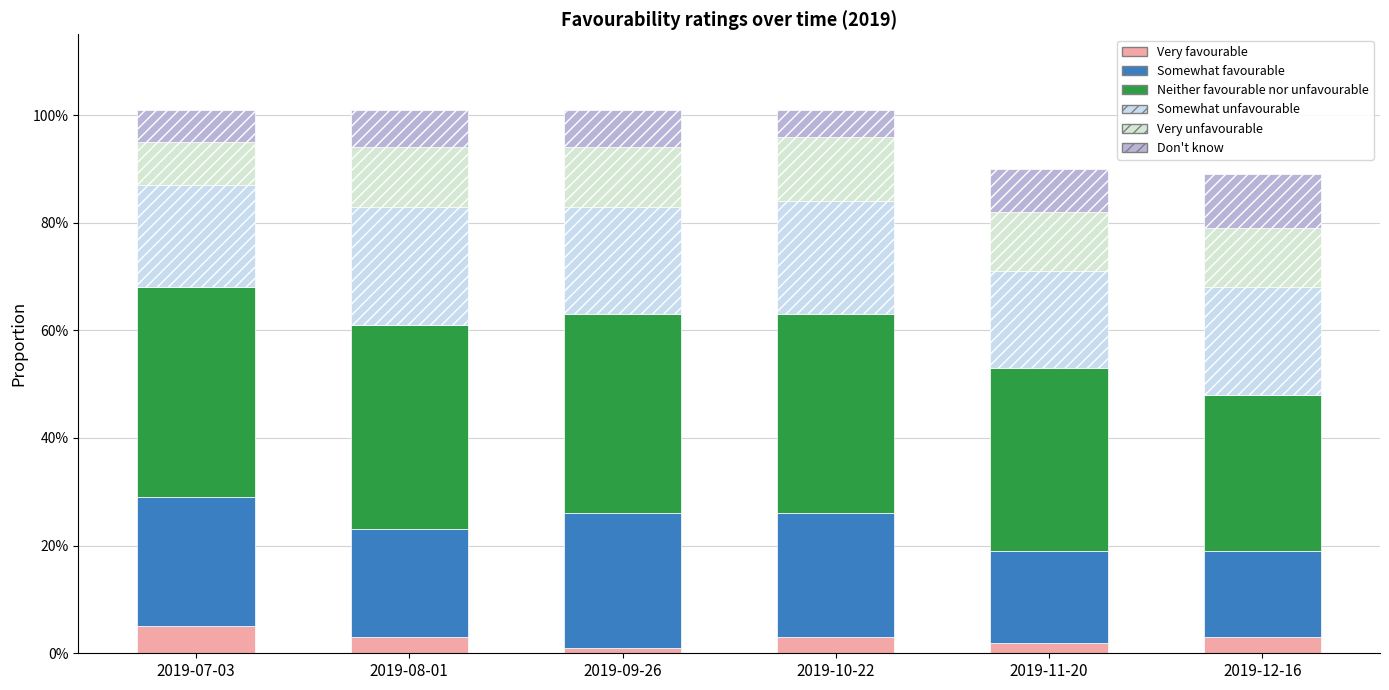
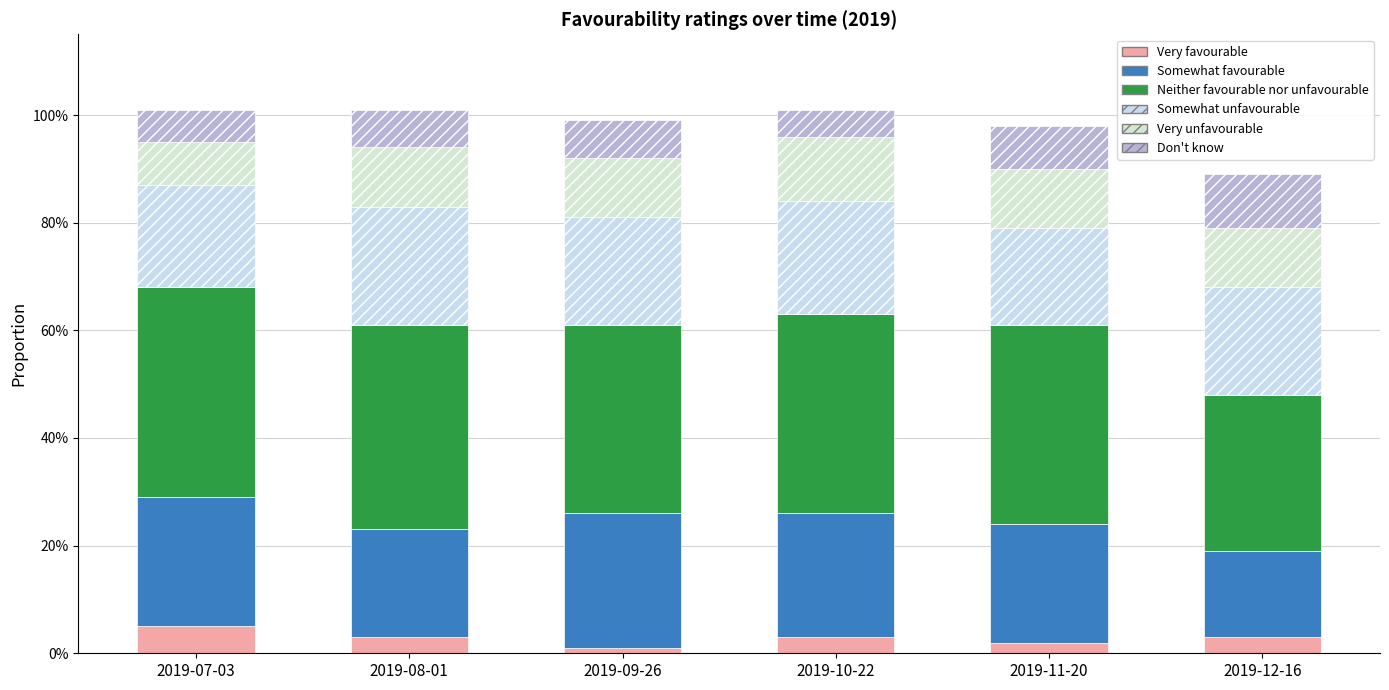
  {
    "Very favourable": {
      "2019-07-03": "5%",
      "2019-08-01": "3%",
      "2019-09-26": "1%",
      "2019-10-22": "3%",
      "2019-11-20": "2%",
      "2019-12-16": "3%"
    },
    "Somewhat favourable": {
      "2019-07-03": "24%",
      "2019-08-01": "20%",
      "2019-09-26": "25%",
      "2019-10-22": "23%",
-     "2019-11-20": "17%",
+     "2019-11-20": "22%",
      "2019-12-16": "16%"
    },
    "Neither favourable nor unfavourable": {
      "2019-07-03": "39%",
      "2019-08-01": "38%",
-     "2019-09-26": "37%",
+     "2019-09-26": "35%",
      "2019-10-22": "37%",
-     "2019-11-20": "34%",
+     "2019-11-20": "37%",
      "2019-12-16": "29%"
    }
  }
